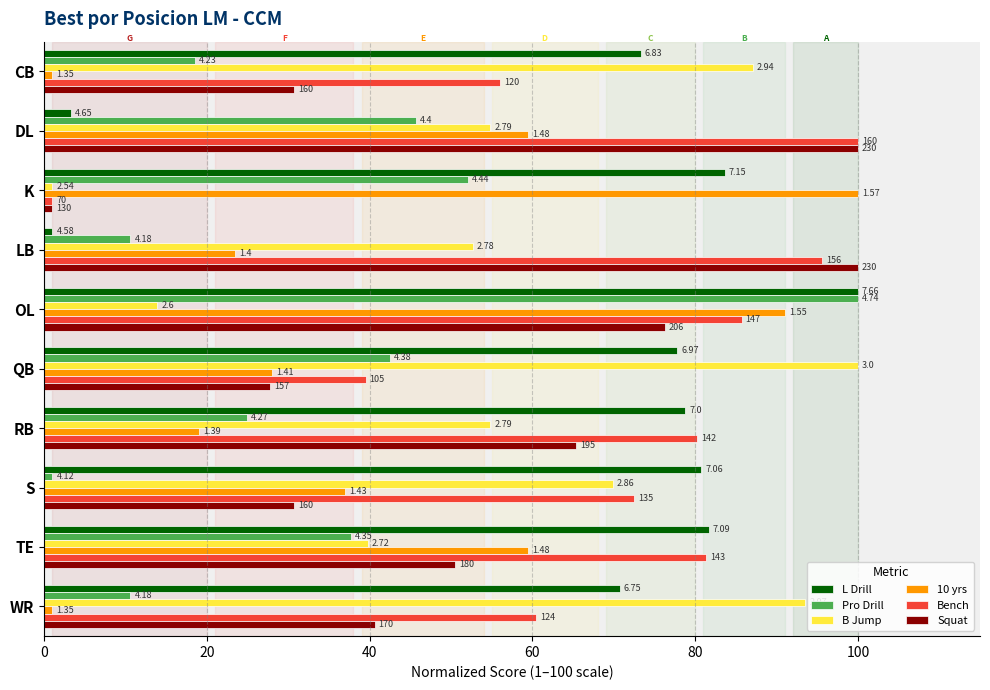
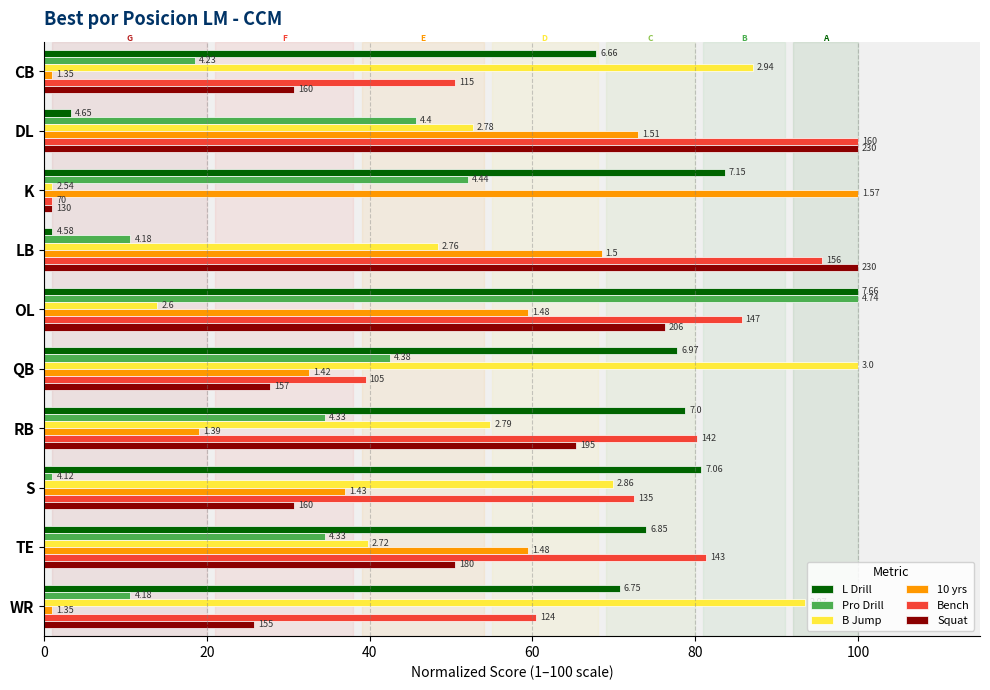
  {
    "L Drill": {
-     "CB": 6.83,
-     "TE": 7.09
+     "CB": 6.66,
+     "TE": 6.85
    },
    "Pro Drill": {
-     "RB": 4.27,
-     "TE": 4.35
+     "RB": 4.33,
+     "TE": 4.33
    },
    "B Jump": {
-     "DL": 2.79,
-     "LB": 2.78
+     "DL": 2.78,
+     "LB": 2.76
    },
    "10 yrs": {
-     "DL": 1.48,
-     "LB": 1.4,
-     "OL": 1.55,
-     "QB": 1.41
+     "DL": 1.51,
+     "LB": 1.5,
+     "OL": 1.48,
+     "QB": 1.42
    },
    "Bench": {
-     "CB": 120
+     "CB": 115
    },
    "Squat": {
-     "WR": 170
+     "WR": 155
    }
  }
